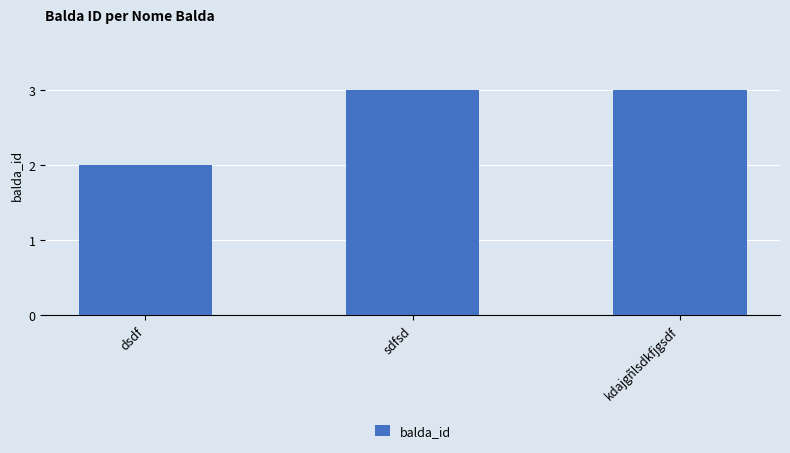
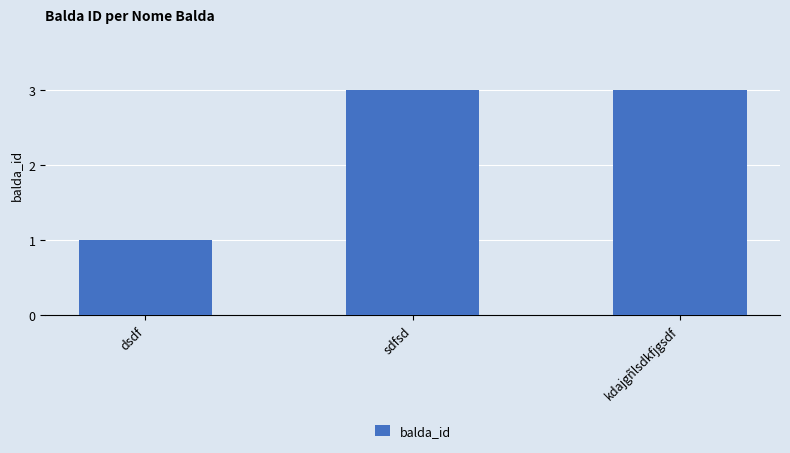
  {
-   "dsdf": 2,
+   "dsdf": 1,
    "sdfsd": 3,
    "kdajgñlsdkfjgsdf": 3
  }
